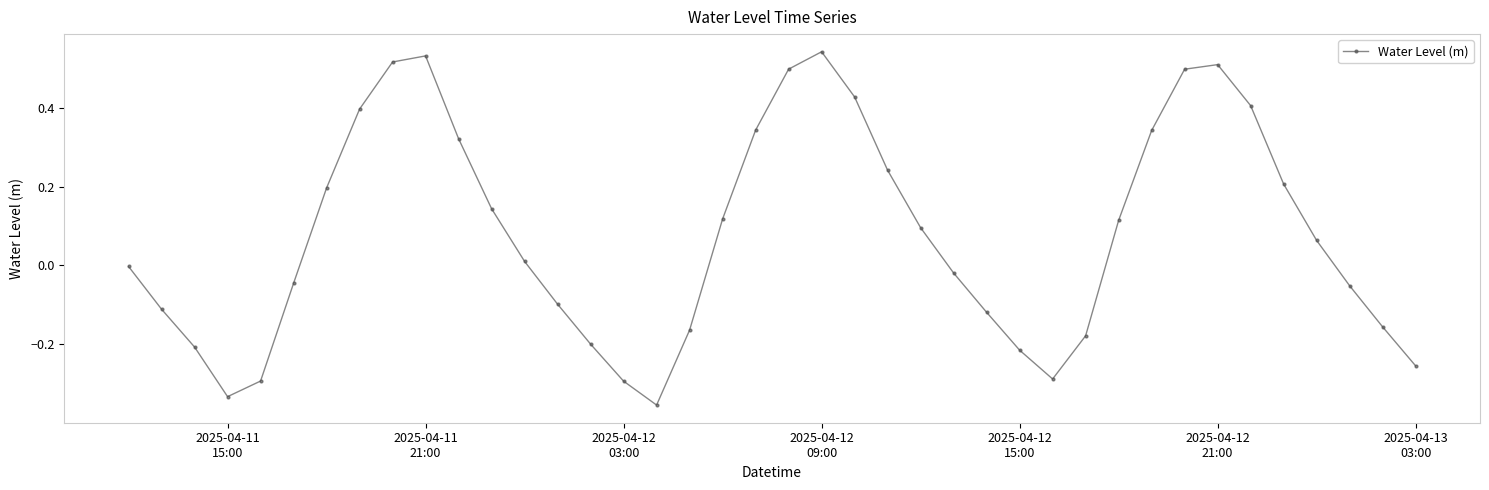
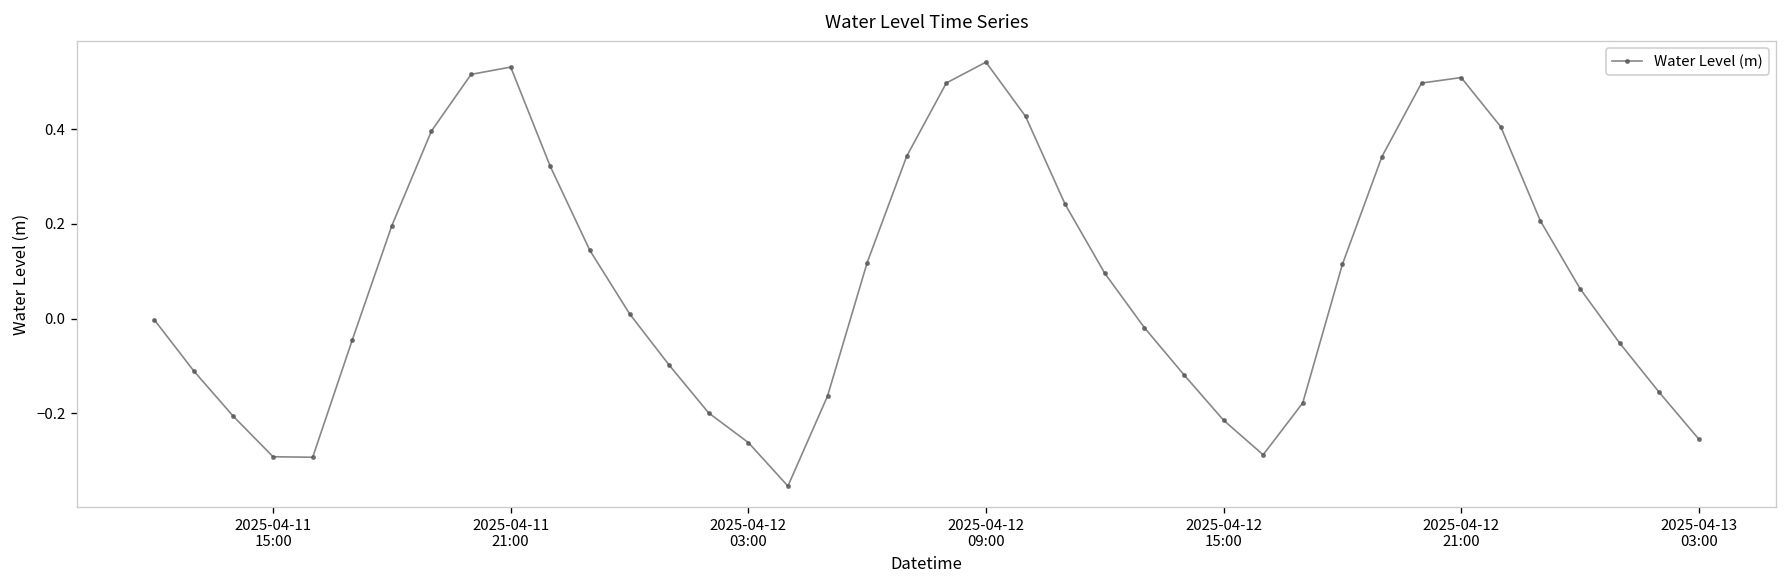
  {
-   "2025-04-11 15:00": -0.33,
+   "2025-04-11 15:00": -0.29,
    "2025-04-11 21:00": 0.53,
-   "2025-04-12 03:00": -0.29,
+   "2025-04-12 03:00": -0.26,
    "2025-04-12 09:00": 0.54,
    "2025-04-12 15:00": -0.21,
    "2025-04-12 21:00": 0.51,
    "2025-04-13 03:00": -0.25
  }
